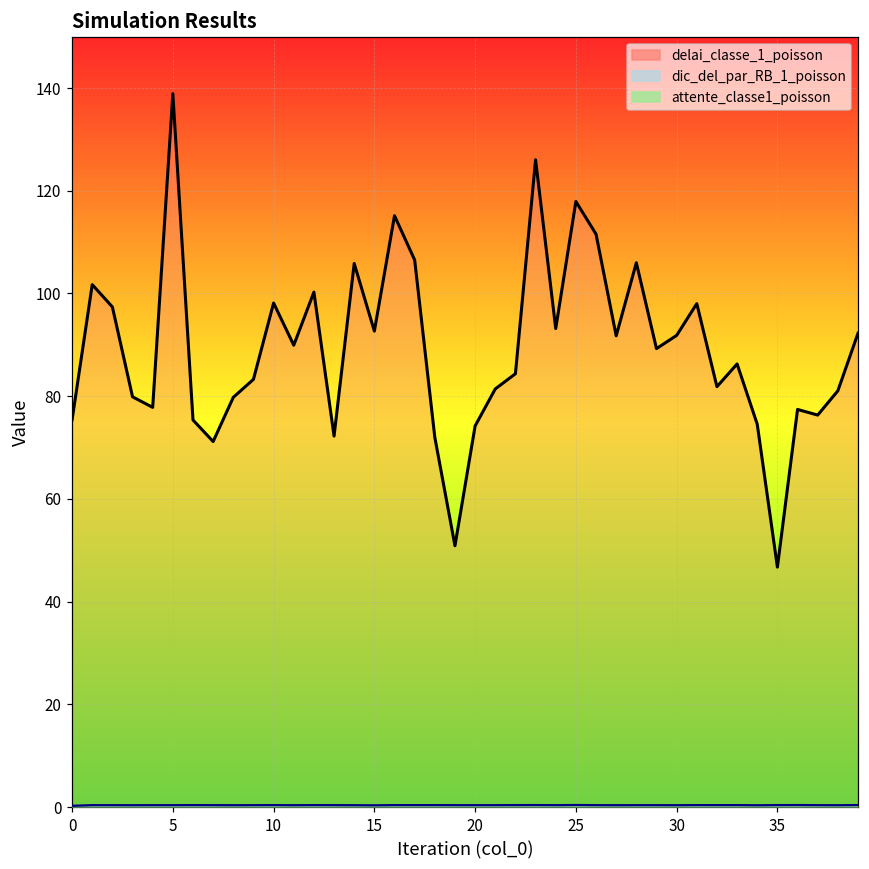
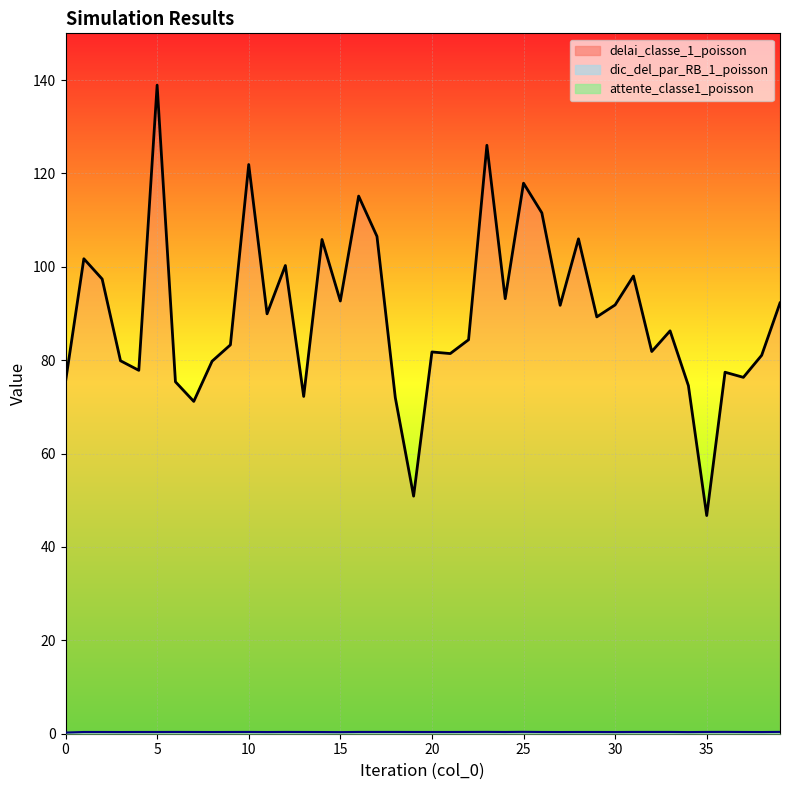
  {
    "delai_classe_1_poisson": {
      "0": 75,
      "5": 139,
-     "10": 98,
+     "10": 122,
      "15": 93,
-     "20": 74,
+     "20": 82,
      "25": 118,
      "30": 92,
      "35": 47
    }
  }
